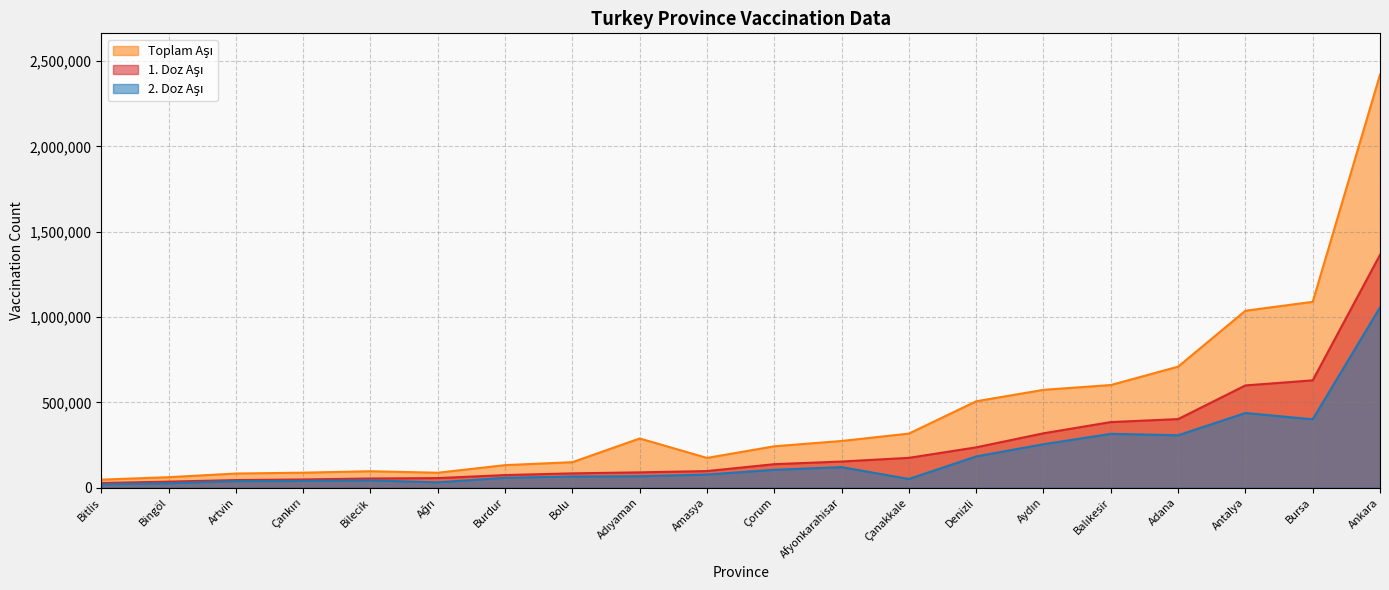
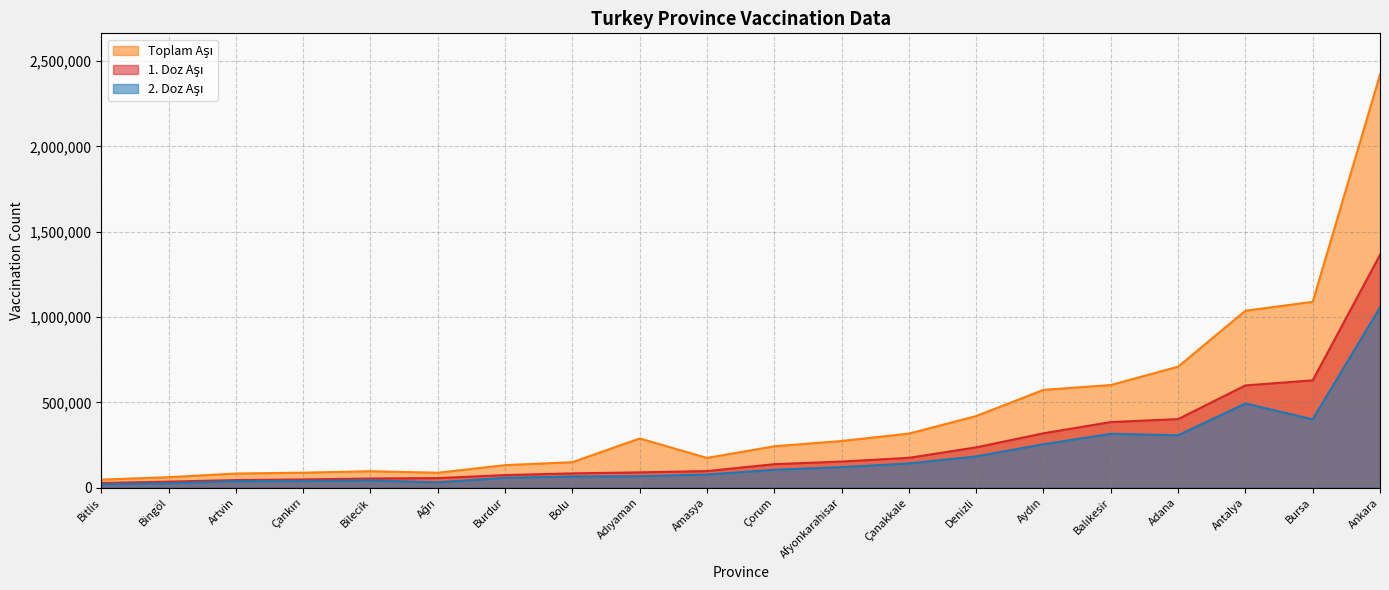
  {
    "Toplam Aşı": {
      "Bitlis": "50,000",
      "Bingöl": "60,000",
      "Artvin": "80,000",
      "Çankırı": "90,000",
      "Bilecik": "100,000",
      "Ağrı": "90,000",
      "Burdur": "130,000",
      "Bolu": "150,000",
      "Adıyaman": "290,000",
      "Amasya": "170,000",
      "Çorum": "240,000",
      "Afyonkarahisar": "270,000",
      "Çanakkale": "320,000",
-     "Denizli": "510,000",
+     "Denizli": "420,000",
      "Aydın": "570,000",
      "Balıkesir": "600,000",
      "Adana": "710,000",
      "Antalya": "1,040,000",
      "Bursa": "1,090,000",
      "Ankara": "2,420,000"
    },
    "1. Doz Aşı": {
      "Ağrı": "60,000",
      "Burdur": "70,000",
      "Bolu": "80,000",
      "Adıyaman": "90,000",
      "Amasya": "100,000",
      "Çorum": "140,000",
      "Afyonkarahisar": "150,000",
      "Çanakkale": "170,000",
      "Denizli": "240,000",
      "Aydın": "320,000",
      "Balıkesir": "380,000",
      "Adana": "400,000",
      "Antalya": "600,000",
      "Bursa": "630,000",
      "Ankara": "1,360,000"
    },
    "2. Doz Aşı": {
      "Ağrı": "30,000",
      "Burdur": "60,000",
      "Bolu": "70,000",
      "Adıyaman": "70,000",
      "Amasya": "80,000",
      "Çorum": "100,000",
      "Afyonkarahisar": "120,000",
-     "Çanakkale": "50,000",
+     "Çanakkale": "140,000",
      "Denizli": "180,000",
      "Aydın": "250,000",
      "Balıkesir": "320,000",
      "Adana": "310,000",
-     "Antalya": "440,000",
+     "Antalya": "490,000",
      "Bursa": "400,000",
      "Ankara": "1,060,000"
    }
  }
